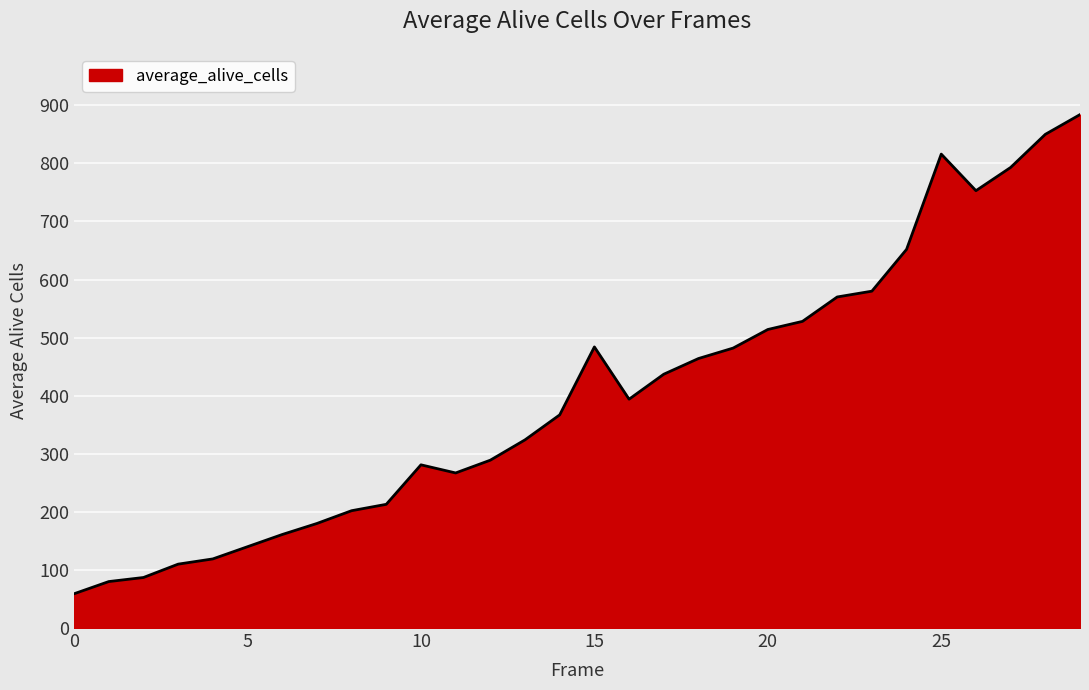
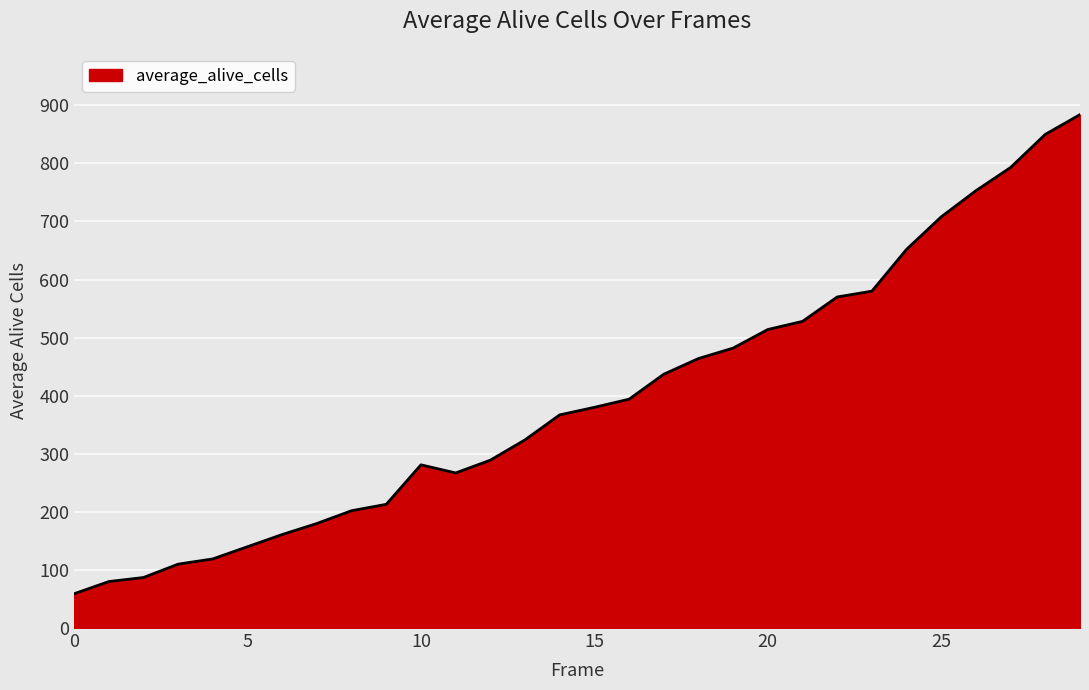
  {
    "0": 60,
    "5": 140,
    "10": 280,
-   "15": 480,
+   "15": 380,
    "20": 510,
-   "25": 820
+   "25": 710
  }
